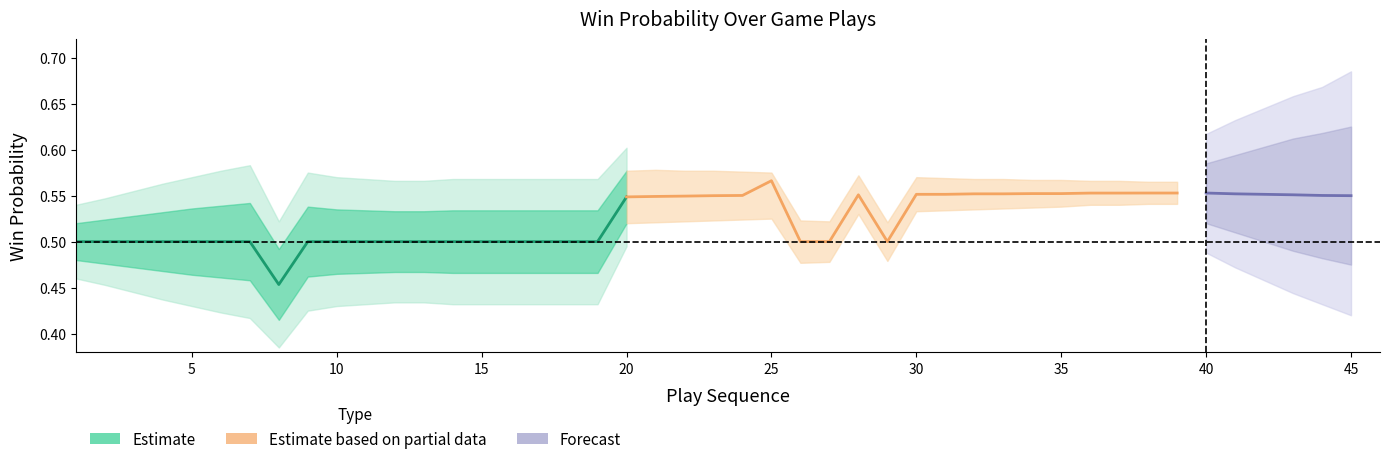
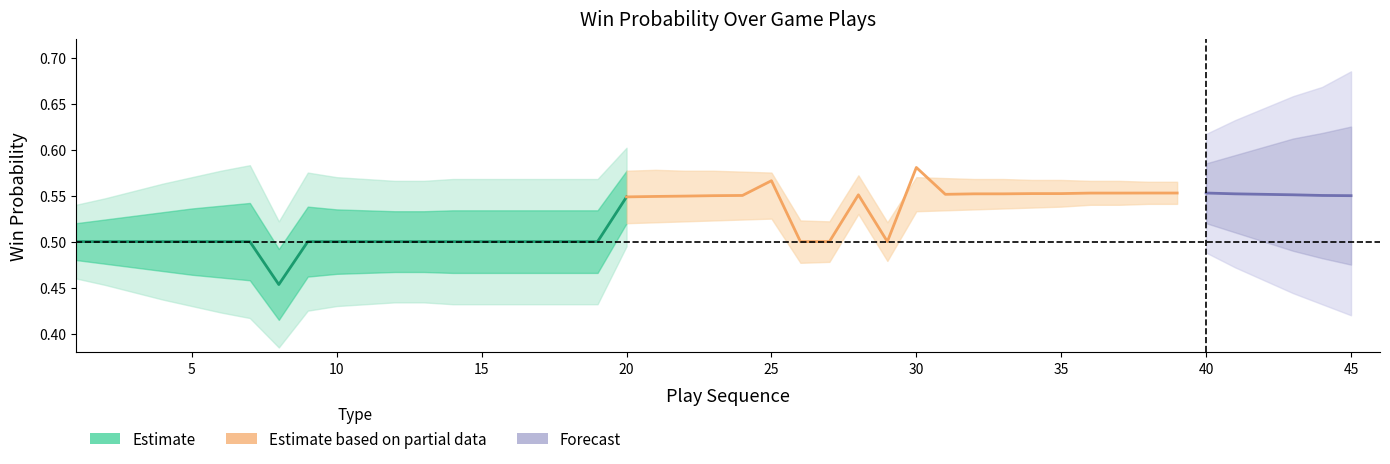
  {
    "Estimate based on partial data": {
      "25": 0.57,
-     "30": 0.55,
+     "30": 0.58,
      "35": 0.55
    }
  }
